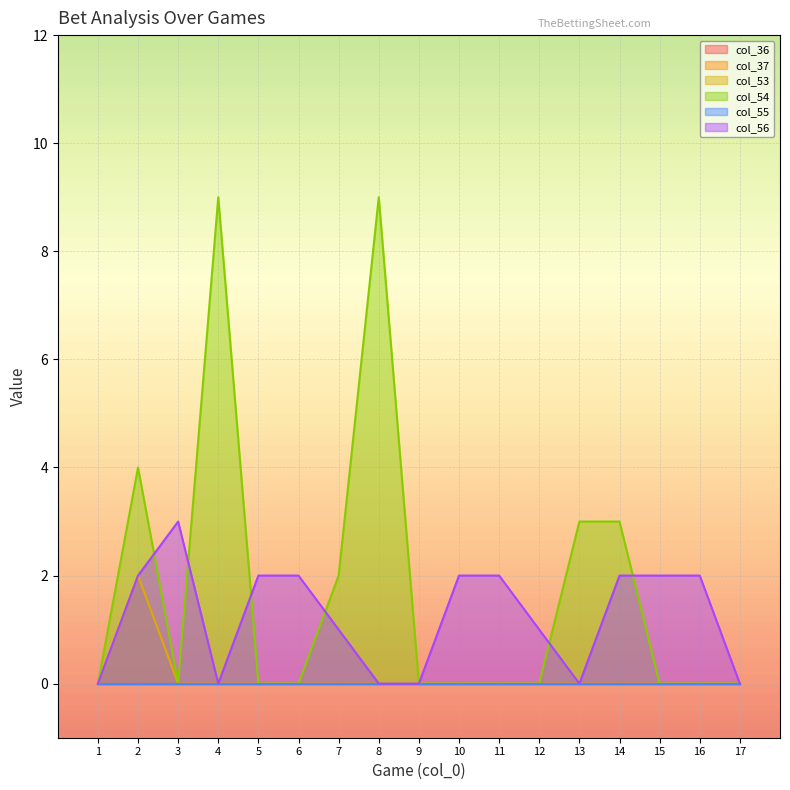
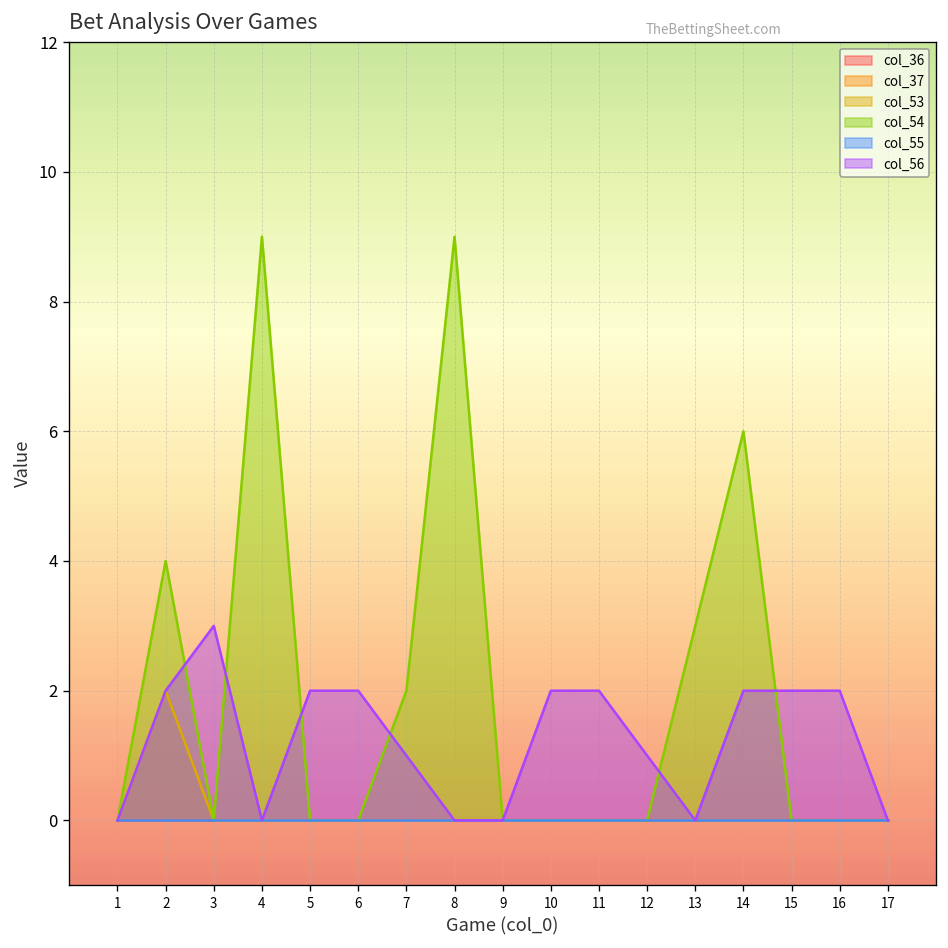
  {
    "col_55": {
      "2": 0
    },
    "col_54": {
      "2": 4,
      "4": 9,
      "7": 2,
      "8": 9,
      "13": 3,
-     "14": 3
+     "14": 6
    },
    "col_56": {
      "3": 3,
      "5": 2,
      "6": 2,
      "7": 1,
      "10": 2,
      "11": 2,
      "12": 1,
      "14": 2,
      "15": 2,
      "16": 2
    }
  }
